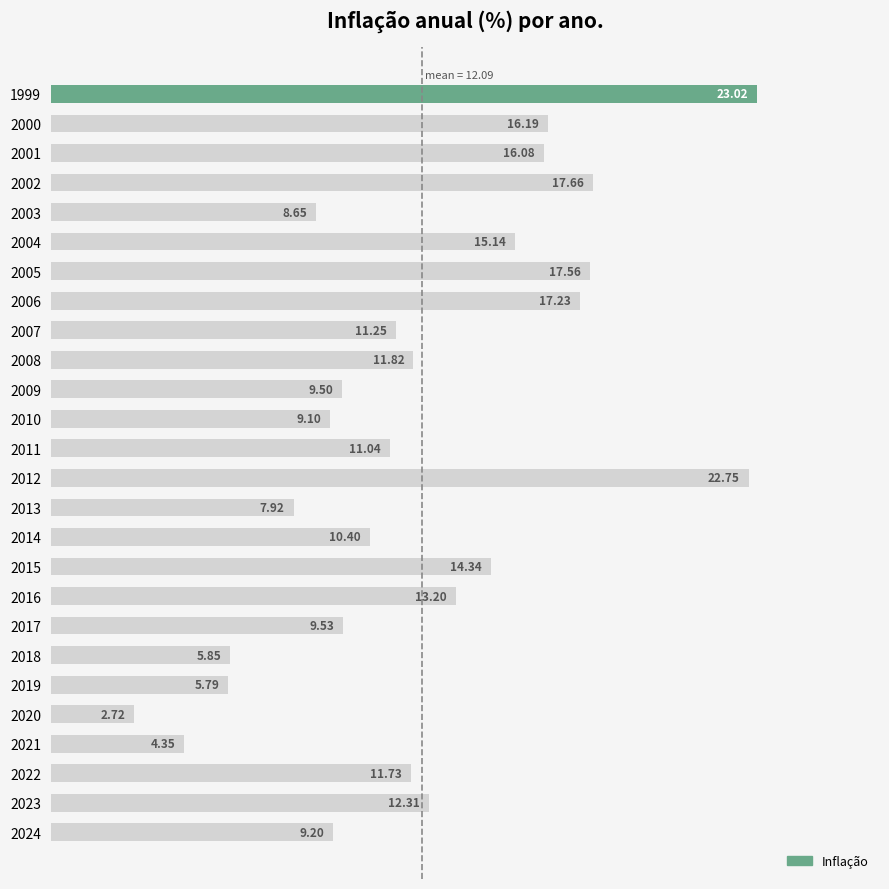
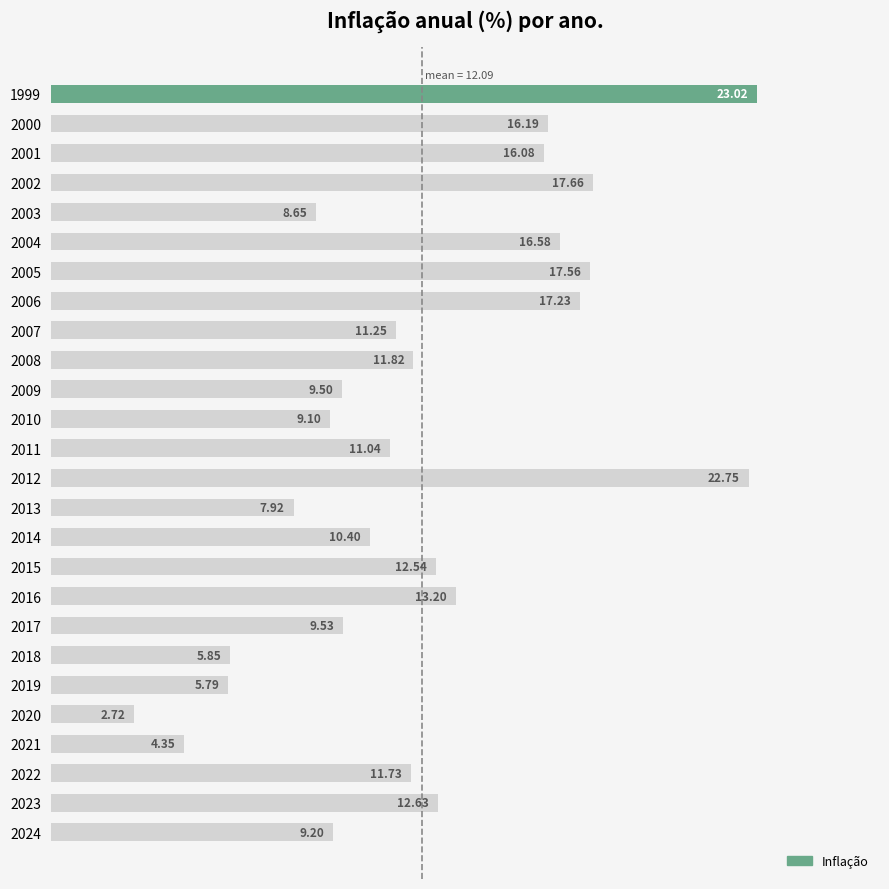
  {
    "1999": 23.02,
    "2000": 16.19,
    "2001": 16.08,
    "2002": 17.66,
    "2003": 8.65,
-   "2004": 15.14,
+   "2004": 16.58,
    "2005": 17.56,
    "2006": 17.23,
    "2007": 11.25,
    "2008": 11.82,
    "2009": 9.50,
    "2010": 9.10,
    "2011": 11.04,
    "2012": 22.75,
    "2013": 7.92,
    "2014": 10.40,
-   "2015": 14.34,
+   "2015": 12.54,
    "2016": 13.20,
    "2017": 9.53,
    "2018": 5.85,
    "2019": 5.79,
    "2020": 2.72,
    "2021": 4.35,
    "2022": 11.73,
-   "2023": 12.31,
+   "2023": 12.63,
    "2024": 9.20
  }
